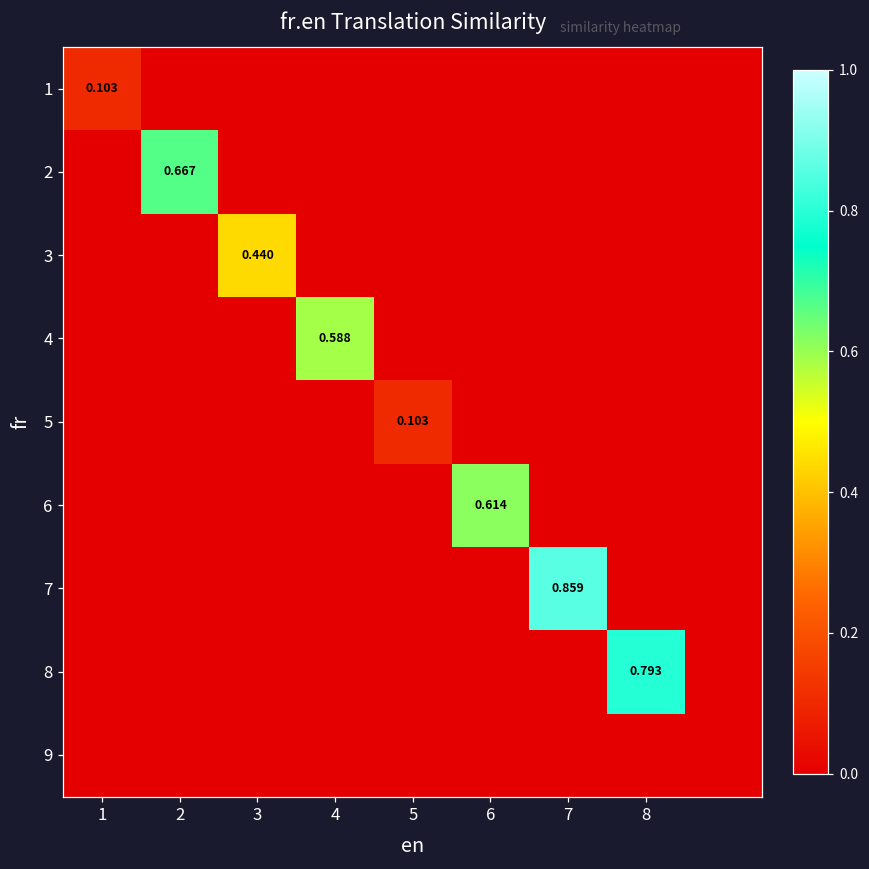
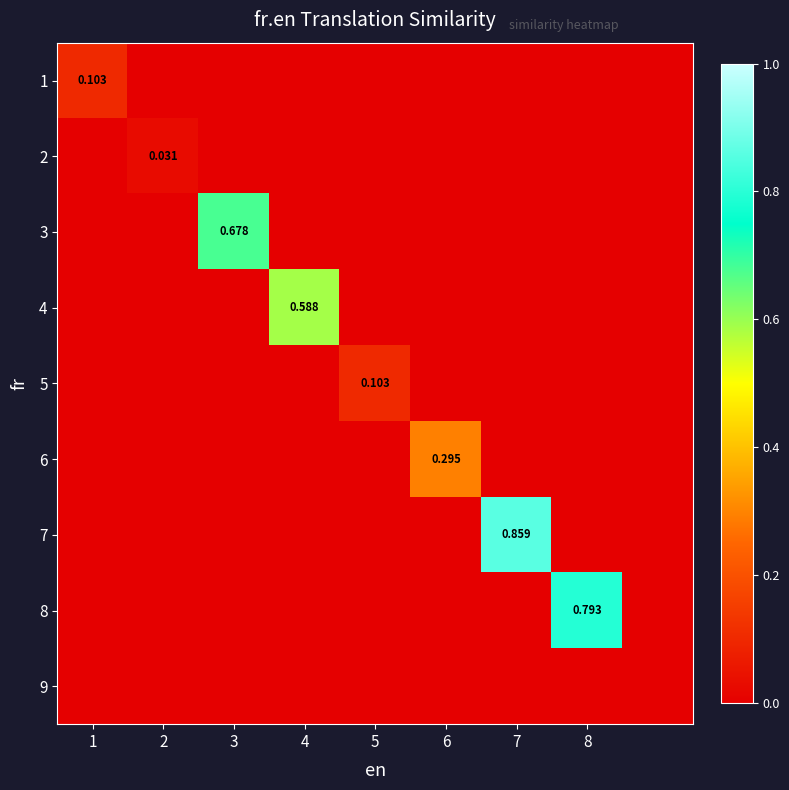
  {
    "1": {
      "1": 0.103
    },
    "2": {
-     "2": 0.667
+     "2": 0.031
    },
    "3": {
-     "3": 0.440
+     "3": 0.678
    },
    "4": {
      "4": 0.588
    },
    "5": {
      "5": 0.103
    },
    "6": {
-     "6": 0.614
+     "6": 0.295
    },
    "7": {
      "7": 0.859
    },
    "8": {
      "8": 0.793
    }
  }
